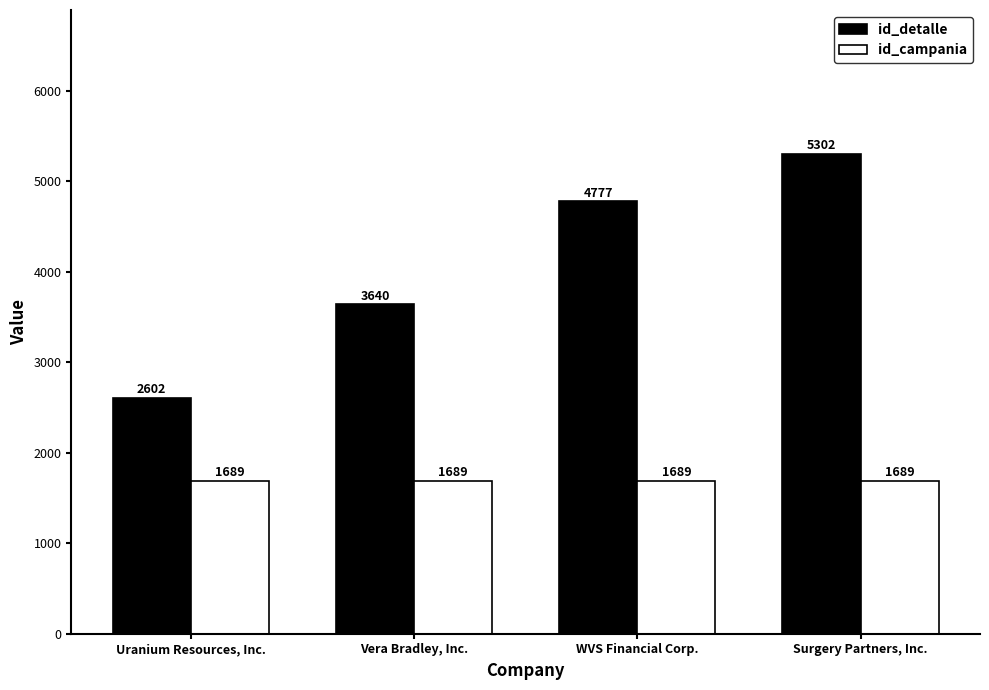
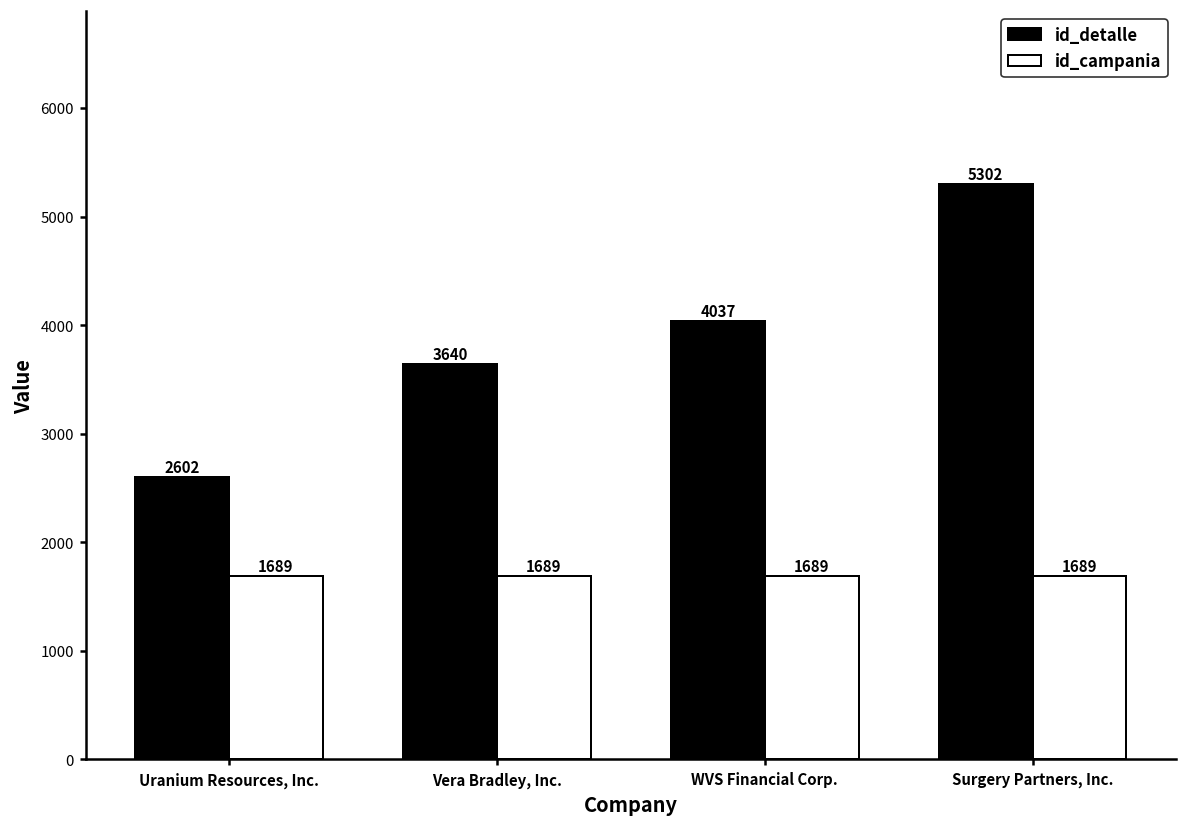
  {
    "id_detalle": {
      "Uranium Resources, Inc.": 2602,
      "Vera Bradley, Inc.": 3640,
-     "WVS Financial Corp.": 4777,
+     "WVS Financial Corp.": 4037,
      "Surgery Partners, Inc.": 5302
    },
    "id_campania": {
      "Uranium Resources, Inc.": 1689,
      "Vera Bradley, Inc.": 1689,
      "WVS Financial Corp.": 1689,
      "Surgery Partners, Inc.": 1689
    }
  }
